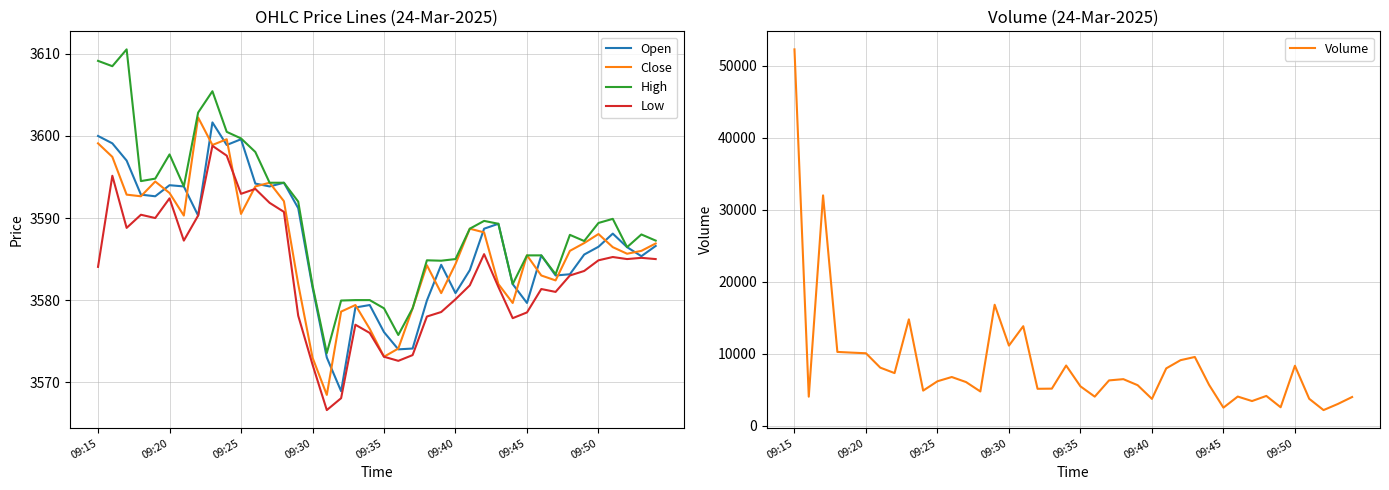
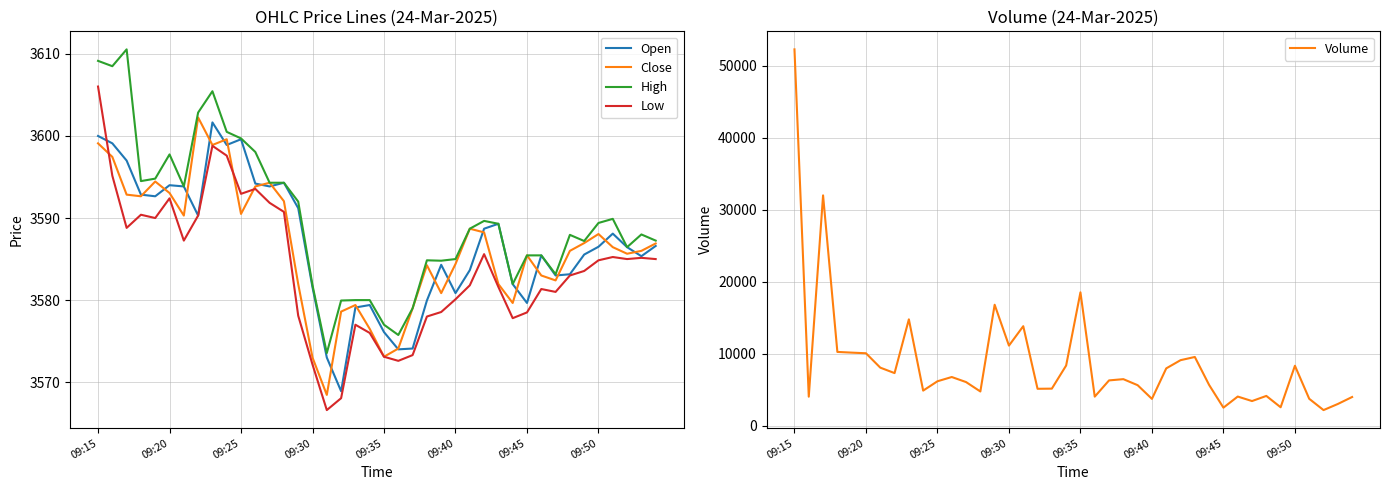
  {
    "OHLC Price Lines (24-Mar-2025)": {
      "Open": {
        "09:15": 3600,
        "09:20": 3594,
        "09:35": 3576,
        "09:40": 3581,
        "09:45": 3580,
        "09:50": 3587
      },
      "Close": {
        "09:15": 3599,
        "09:20": 3593,
        "09:25": 3591,
        "09:30": 3573,
        "09:40": 3584,
        "09:50": 3588
      },
      "High": {
        "09:15": 3609,
        "09:20": 3598,
-       "09:35": 3579,
+       "09:35": 3577,
        "09:40": 3585,
        "09:50": 3589
      },
      "Low": {
-       "09:15": 3584,
+       "09:15": 3606,
        "09:20": 3592,
        "09:25": 3593,
        "09:30": 3572,
        "09:40": 3580,
        "09:45": 3579,
        "09:50": 3585
      }
    },
    "Volume (24-Mar-2025)": {
      "09:15": 52000,
      "09:20": 10000,
      "09:25": 6000,
      "09:30": 11000,
-     "09:35": 5000,
+     "09:35": 19000,
      "09:40": 4000,
      "09:45": 2000,
      "09:50": 8000
    }
  }
